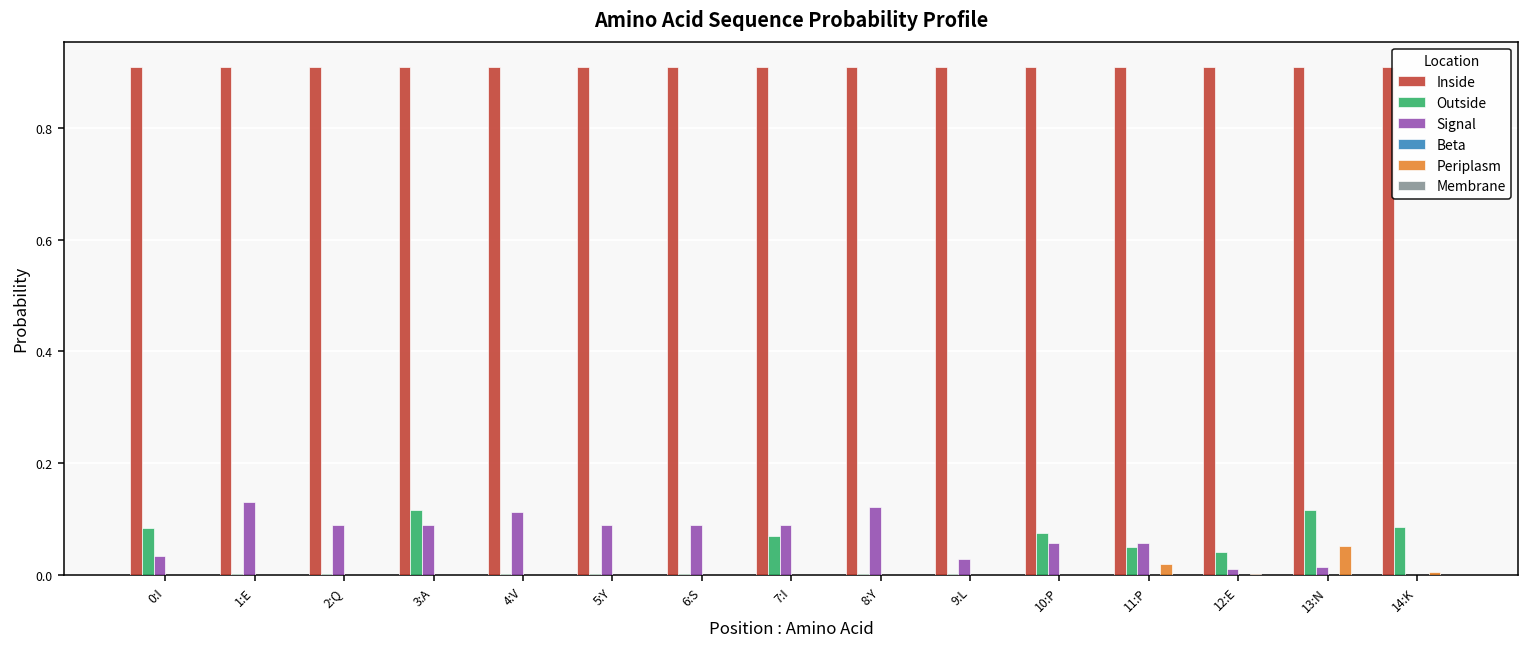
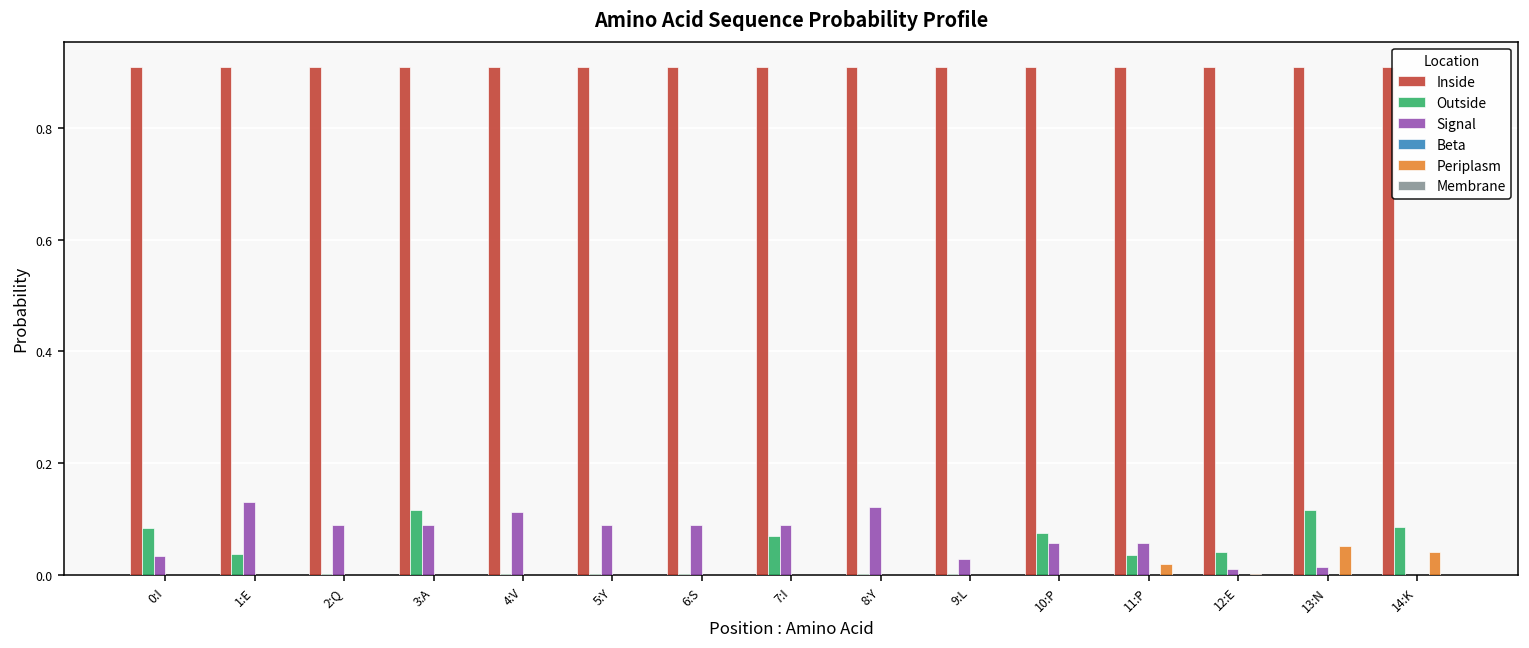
  {
    "Inside": {
      "0:I": 0.91,
      "1:E": 0.91,
      "2:Q": 0.91,
      "3:A": 0.91,
      "4:V": 0.91,
      "5:Y": 0.91,
      "6:S": 0.91,
      "7:I": 0.91,
      "8:Y": 0.91,
      "9:L": 0.91,
      "10:P": 0.91,
      "11:P": 0.91,
      "12:E": 0.91,
      "13:N": 0.91,
      "14:K": 0.91
    },
    "Outside": {
      "0:I": 0.08,
-     "1:E": 0.00,
+     "1:E": 0.04,
      "3:A": 0.12,
      "7:I": 0.07,
      "10:P": 0.08,
-     "11:P": 0.05,
+     "11:P": 0.03,
      "12:E": 0.04,
      "13:N": 0.12,
      "14:K": 0.09
    },
    "Signal": {
      "0:I": 0.03,
      "1:E": 0.13,
      "2:Q": 0.09,
      "3:A": 0.09,
      "4:V": 0.11,
      "5:Y": 0.09,
      "6:S": 0.09,
      "7:I": 0.09,
      "8:Y": 0.12,
      "9:L": 0.03,
      "10:P": 0.06,
      "11:P": 0.06,
      "12:E": 0.01,
      "13:N": 0.01,
      "14:K": 0.00
    },
    "Beta": {
      "0:I": 0.00,
      "1:E": 0.00,
      "2:Q": 0.00,
      "3:A": 0.00,
      "4:V": 0.00,
      "5:Y": 0.00,
      "6:S": 0.00,
      "7:I": 0.00,
      "8:Y": 0.00,
      "9:L": 0.00,
      "10:P": 0.00,
      "11:P": 0.00,
      "12:E": 0.00,
      "13:N": 0.00,
      "14:K": 0.00
    },
    "Periplasm": {
      "0:I": 0.00,
      "1:E": 0.00,
      "2:Q": 0.00,
      "3:A": 0.00,
      "4:V": 0.00,
      "5:Y": 0.00,
      "6:S": 0.00,
      "7:I": 0.00,
      "8:Y": 0.00,
      "9:L": 0.00,
      "11:P": 0.02,
      "13:N": 0.05,
-     "14:K": 0.01
+     "14:K": 0.04
    },
    "Membrane": {
      "0:I": 0.00,
      "1:E": 0.00,
      "2:Q": 0.00,
      "3:A": 0.00,
      "4:V": 0.00,
      "5:Y": 0.00,
      "6:S": 0.00,
      "7:I": 0.00,
      "8:Y": 0.00,
      "9:L": 0.00,
      "10:P": 0.00,
      "11:P": 0.00,
      "12:E": 0.00,
      "13:N": 0.00,
      "14:K": 0.00
    }
  }
